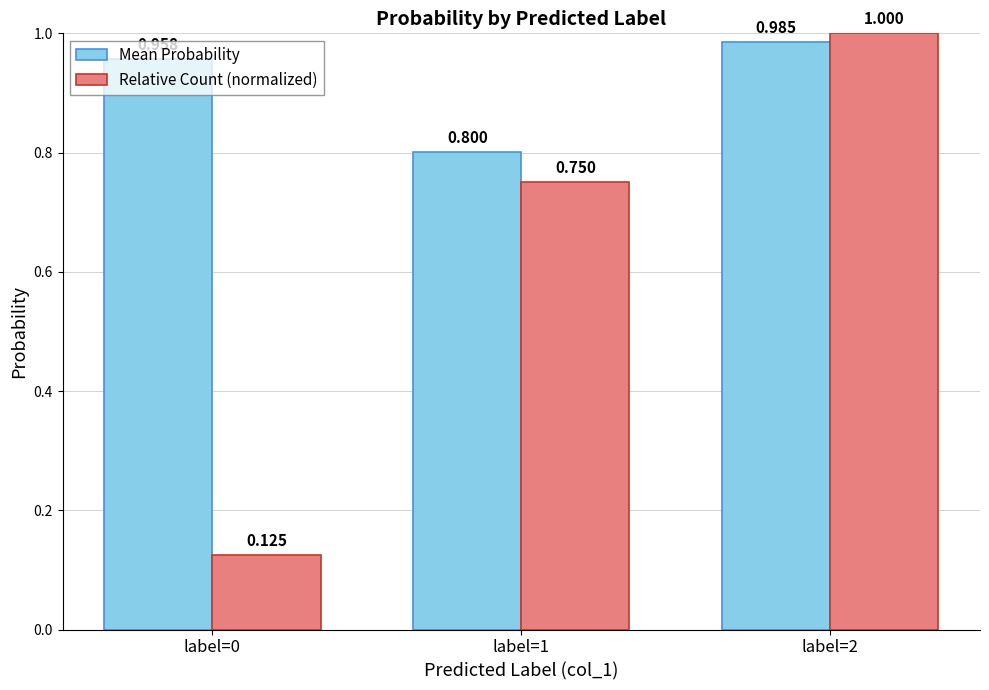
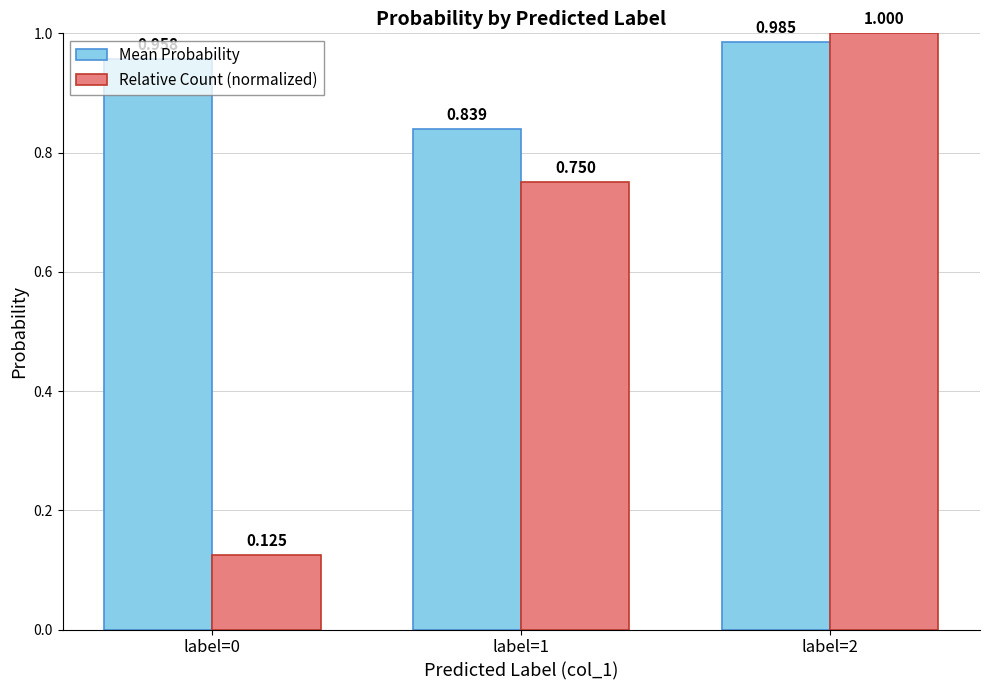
  {
    "Mean Probability": {
-     "label=1": 0.800,
+     "label=1": 0.839,
      "label=2": 0.985
    },
    "Relative Count (normalized)": {
      "label=0": 0.125,
      "label=1": 0.750,
      "label=2": 1.000
    }
  }
